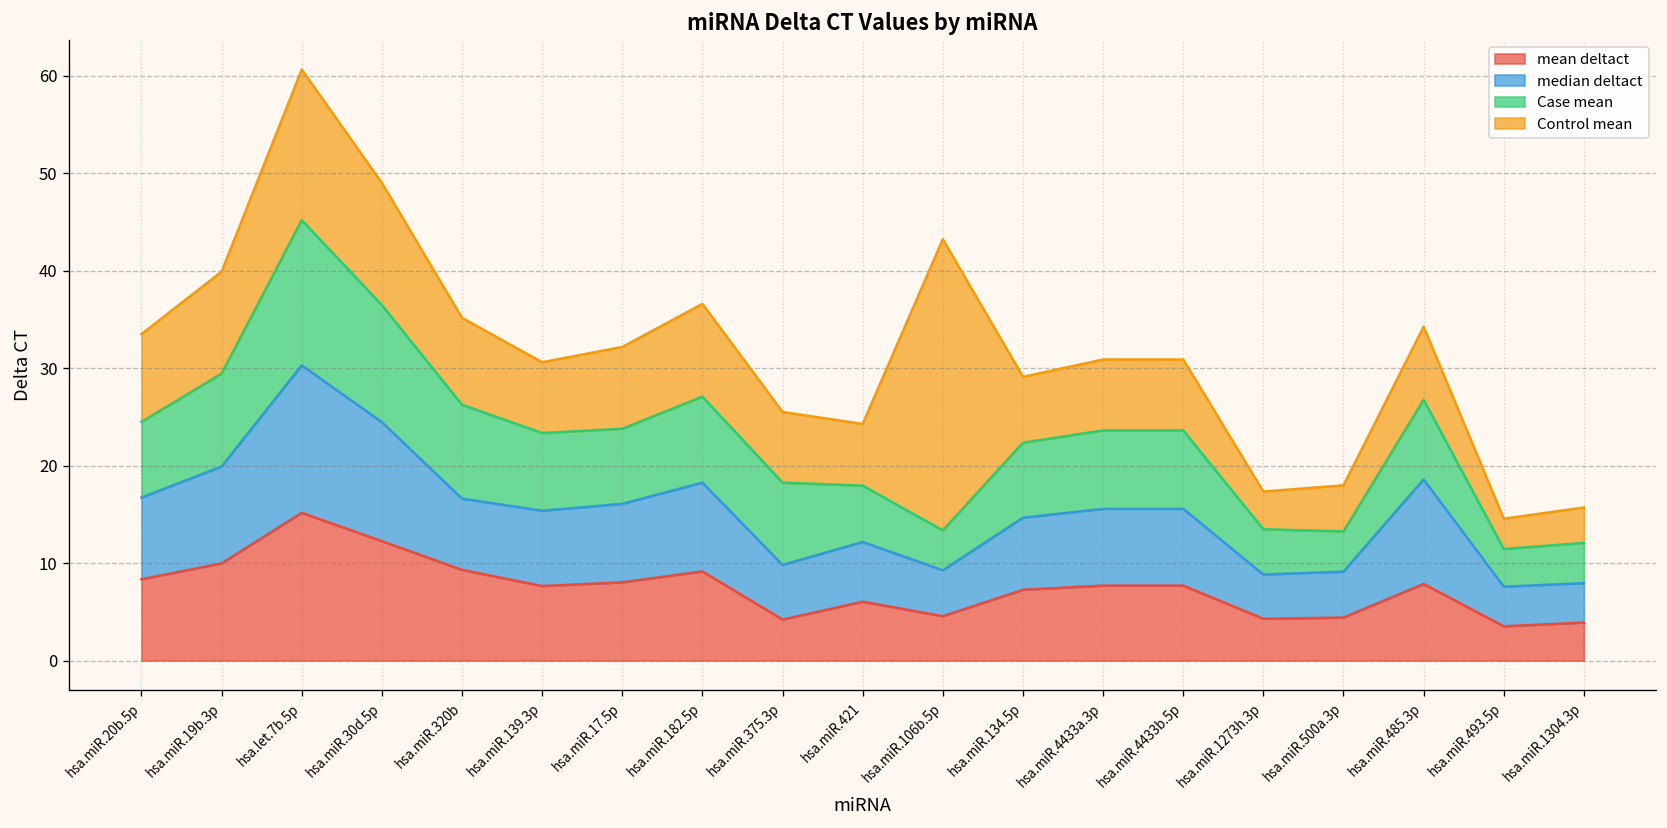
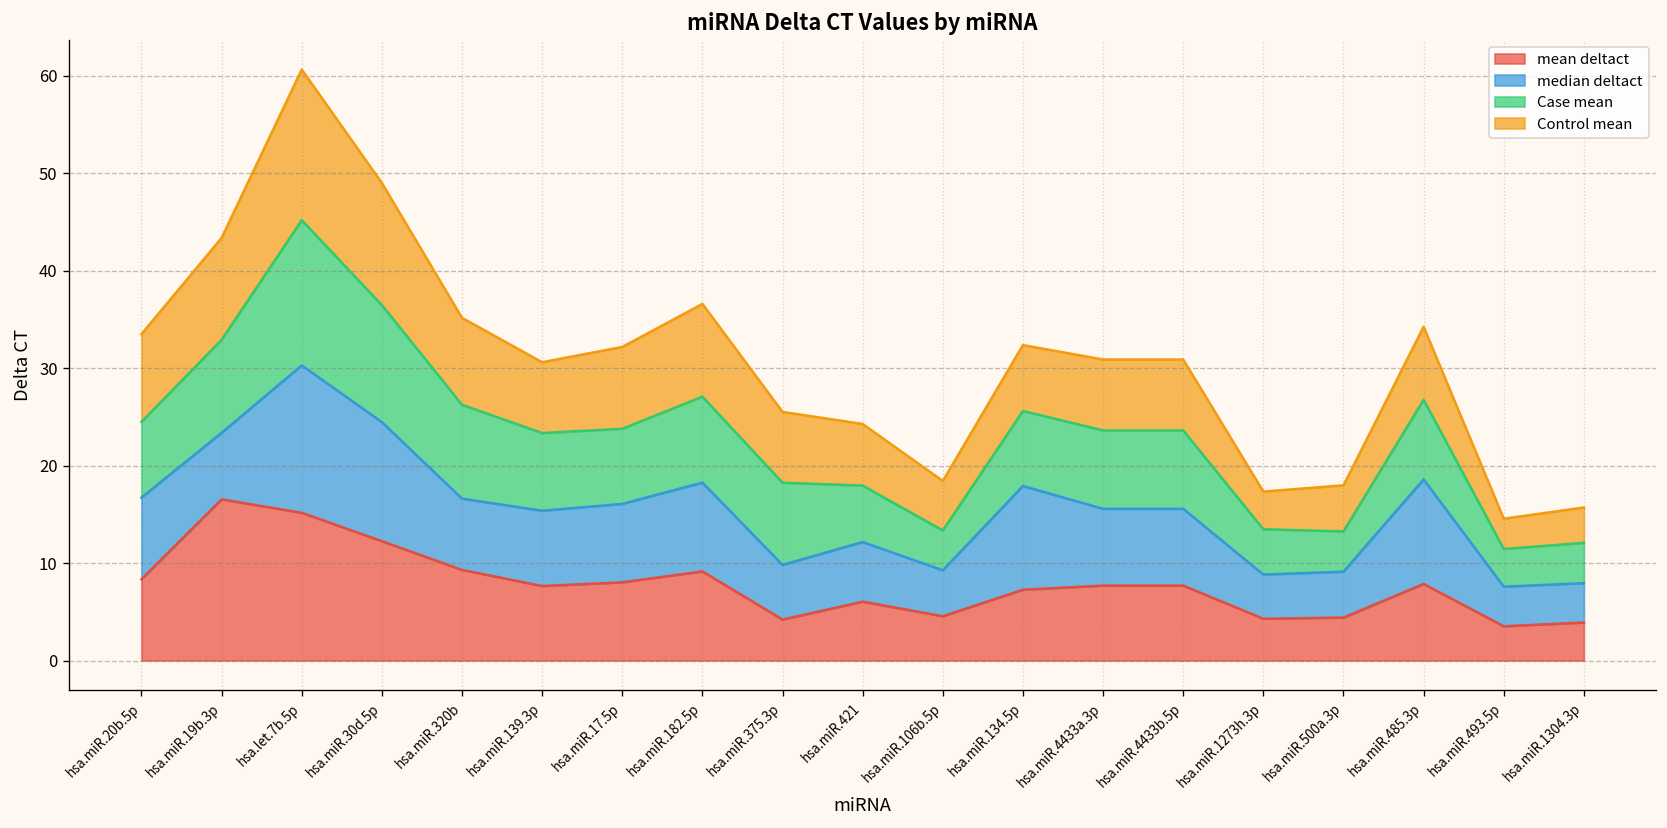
  {
    "mean deltact": {
      "hsa.miR.20b.5p": 8,
-     "hsa.miR.19b.3p": 10,
+     "hsa.miR.19b.3p": 17,
      "hsa.let.7b.5p": 15,
      "hsa.miR.30d.5p": 12,
      "hsa.miR.320b": 9,
      "hsa.miR.139.3p": 8,
      "hsa.miR.17.5p": 8,
      "hsa.miR.182.5p": 9,
      "hsa.miR.375.3p": 4,
      "hsa.miR.421": 6,
      "hsa.miR.106b.5p": 5,
      "hsa.miR.134.5p": 7,
      "hsa.miR.4433a.3p": 8,
      "hsa.miR.4433b.5p": 8,
      "hsa.miR.1273h.3p": 4,
      "hsa.miR.500a.3p": 4,
      "hsa.miR.485.3p": 8,
      "hsa.miR.493.5p": 4,
      "hsa.miR.1304.3p": 4
    },
    "median deltact": {
      "hsa.miR.20b.5p": 8,
-     "hsa.miR.19b.3p": 10,
+     "hsa.miR.19b.3p": 7,
      "hsa.let.7b.5p": 15,
      "hsa.miR.30d.5p": 12,
      "hsa.miR.320b": 7,
      "hsa.miR.139.3p": 8,
      "hsa.miR.17.5p": 8,
      "hsa.miR.182.5p": 9,
      "hsa.miR.375.3p": 6,
      "hsa.miR.421": 6,
      "hsa.miR.106b.5p": 5,
-     "hsa.miR.134.5p": 7,
+     "hsa.miR.134.5p": 11,
      "hsa.miR.4433a.3p": 8,
      "hsa.miR.4433b.5p": 8,
      "hsa.miR.1273h.3p": 5,
      "hsa.miR.500a.3p": 5,
      "hsa.miR.485.3p": 11,
      "hsa.miR.493.5p": 4,
      "hsa.miR.1304.3p": 4
    },
    "Case mean": {
      "hsa.miR.20b.5p": 8,
      "hsa.miR.19b.3p": 10,
      "hsa.let.7b.5p": 15,
      "hsa.miR.30d.5p": 12,
      "hsa.miR.320b": 10,
      "hsa.miR.139.3p": 8,
      "hsa.miR.17.5p": 8,
      "hsa.miR.182.5p": 9,
      "hsa.miR.375.3p": 8,
      "hsa.miR.421": 6,
      "hsa.miR.106b.5p": 4,
      "hsa.miR.134.5p": 8,
      "hsa.miR.4433a.3p": 8,
      "hsa.miR.4433b.5p": 8,
      "hsa.miR.1273h.3p": 5,
      "hsa.miR.500a.3p": 4,
      "hsa.miR.485.3p": 8,
      "hsa.miR.493.5p": 4,
      "hsa.miR.1304.3p": 4
    },
    "Control mean": {
      "hsa.miR.20b.5p": 9,
      "hsa.miR.19b.3p": 10,
      "hsa.let.7b.5p": 15,
      "hsa.miR.30d.5p": 13,
      "hsa.miR.320b": 9,
      "hsa.miR.139.3p": 7,
      "hsa.miR.17.5p": 8,
      "hsa.miR.182.5p": 10,
      "hsa.miR.375.3p": 7,
      "hsa.miR.421": 6,
-     "hsa.miR.106b.5p": 30,
+     "hsa.miR.106b.5p": 5,
      "hsa.miR.134.5p": 7,
      "hsa.miR.4433a.3p": 7,
      "hsa.miR.4433b.5p": 7,
      "hsa.miR.1273h.3p": 4,
      "hsa.miR.500a.3p": 5,
      "hsa.miR.485.3p": 7,
      "hsa.miR.493.5p": 3,
      "hsa.miR.1304.3p": 4
    }
  }
